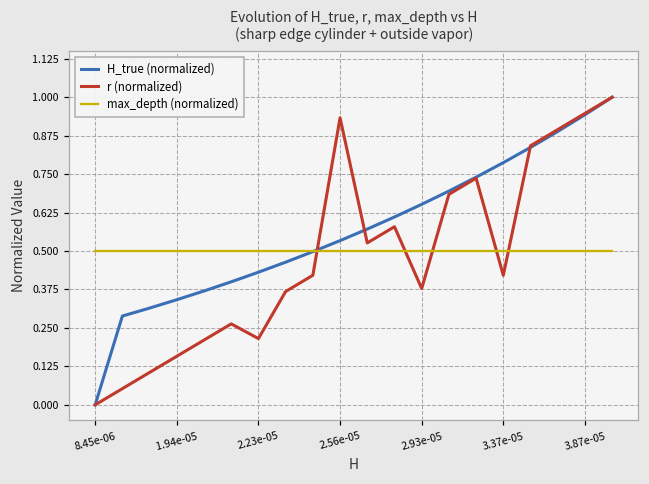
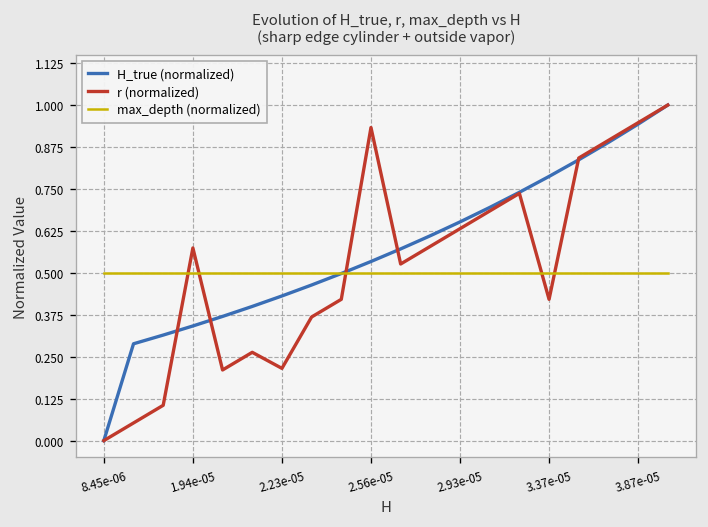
  {
    "H_true (normalized)": {
      "1.94e-05": 0.34,
      "2.23e-05": 0.43,
      "2.56e-05": 0.53,
      "2.93e-05": 0.65,
      "3.37e-05": 0.79
    },
    "r (normalized)": {
-     "1.94e-05": 0.16,
+     "1.94e-05": 0.57,
      "2.23e-05": 0.22,
      "2.56e-05": 0.93,
-     "2.93e-05": 0.38,
+     "2.93e-05": 0.63,
      "3.37e-05": 0.42
    },
    "max_depth (normalized)": {
      "8.45e-06": 0.50,
      "1.94e-05": 0.50,
      "2.23e-05": 0.50,
      "2.56e-05": 0.50,
      "2.93e-05": 0.50,
      "3.37e-05": 0.50,
      "3.87e-05": 0.50
    }
  }
